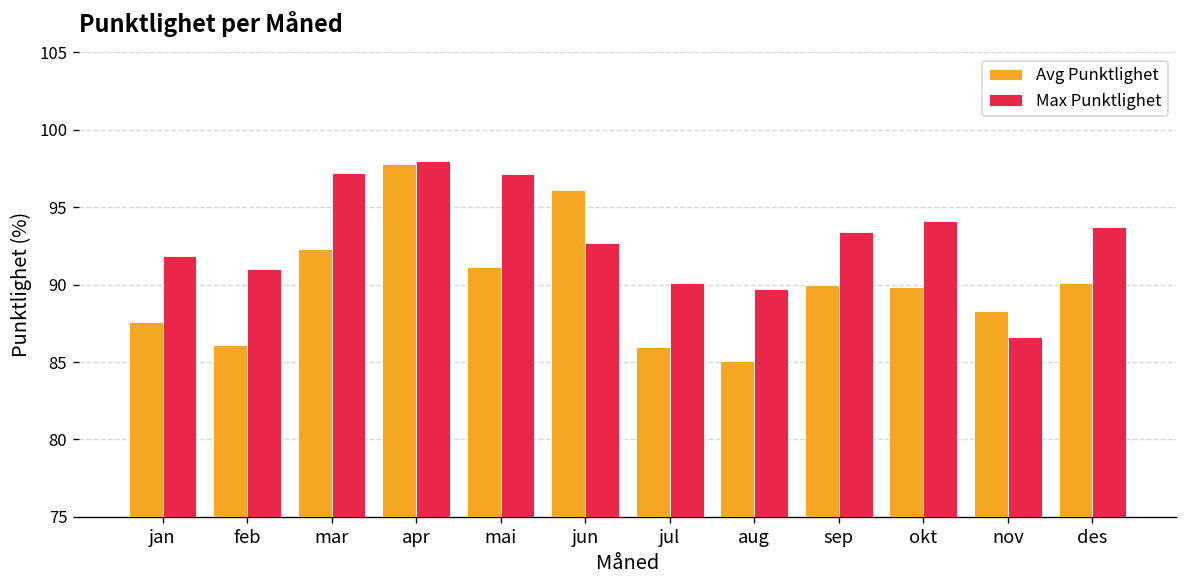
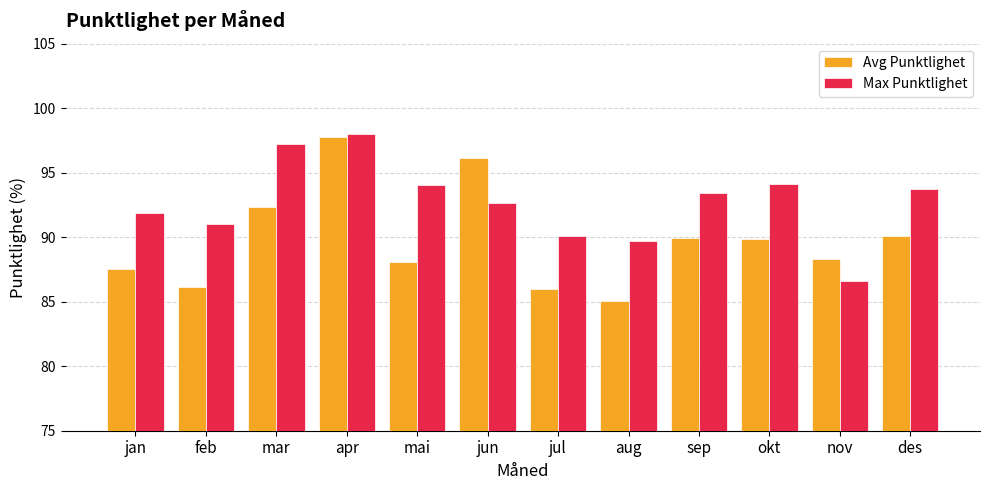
  {
    "Avg Punktlighet": {
      "jan": 87.6,
      "feb": 86.1,
      "mar": 92.3,
      "apr": 97.8,
-     "mai": 91.1,
+     "mai": 88.1,
      "jun": 96.1,
      "jul": 86.0,
      "aug": 85.1,
      "sep": 90.0,
      "okt": 89.8,
      "nov": 88.3,
      "des": 90.1
    },
    "Max Punktlighet": {
      "jan": 91.9,
      "feb": 91.0,
      "mar": 97.2,
      "apr": 98.0,
-     "mai": 97.1,
+     "mai": 94.0,
      "jun": 92.7,
      "jul": 90.1,
      "aug": 89.7,
      "sep": 93.4,
      "okt": 94.1,
      "nov": 86.6,
      "des": 93.7
    }
  }
